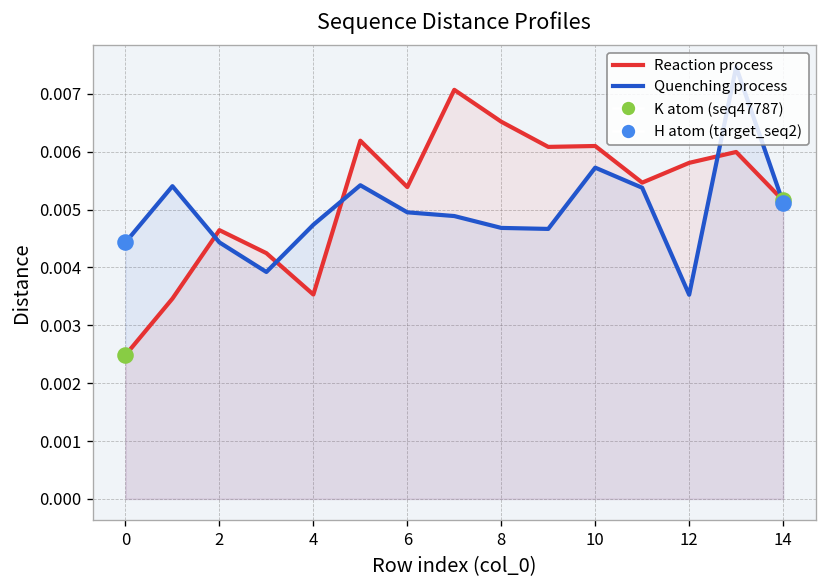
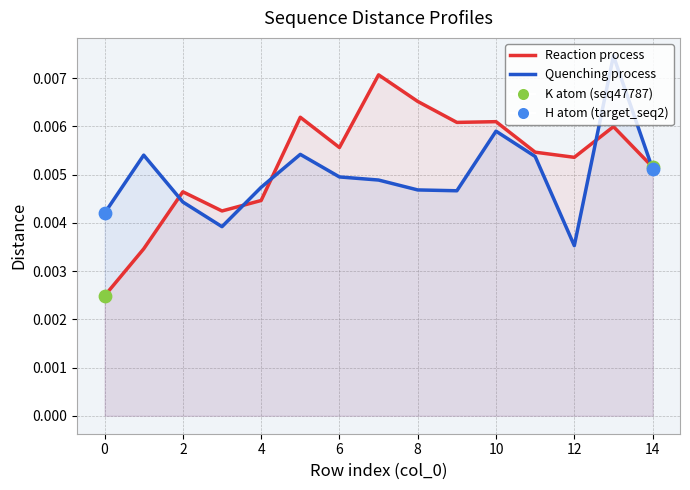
  {
    "Reaction process": {
      "2": 0.0046,
-     "4": 0.0035,
-     "6": 0.0054,
+     "4": 0.0045,
+     "6": 0.0056,
      "8": 0.0065,
      "10": 0.0061,
-     "12": 0.0058
+     "12": 0.0054
    },
    "Quenching process": {
-     "0": 0.0044,
+     "0": 0.0042,
      "2": 0.0044,
      "4": 0.0047,
      "6": 0.0050,
      "8": 0.0047,
-     "10": 0.0057,
+     "10": 0.0059,
      "12": 0.0035
    }
  }
